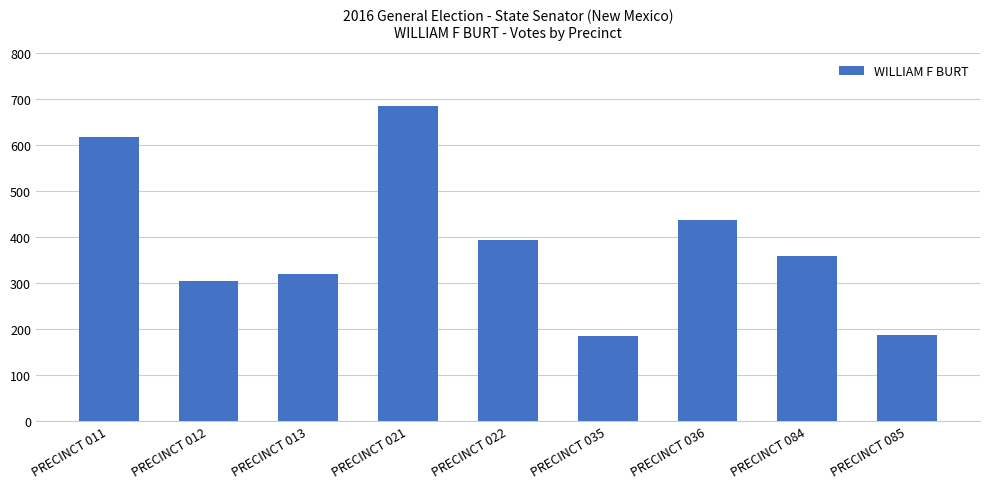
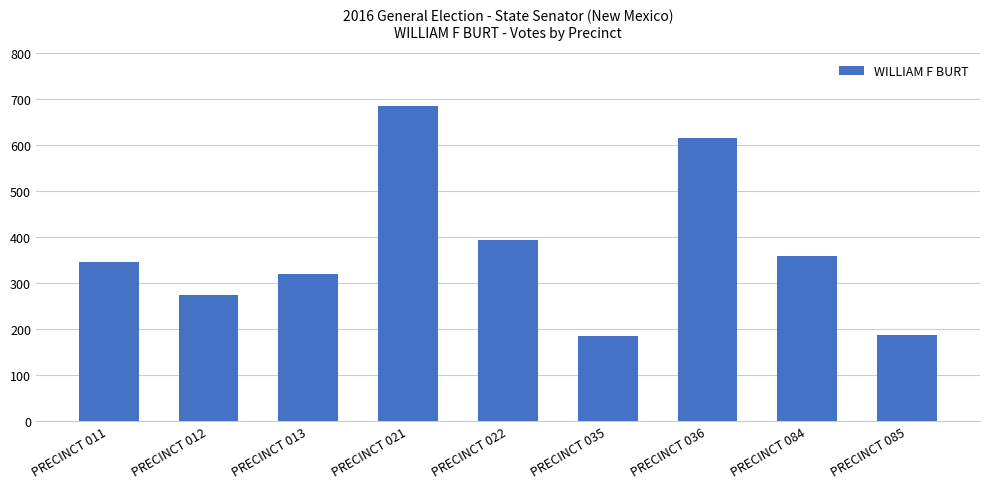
  {
-   "PRECINCT 011": 620,
-   "PRECINCT 012": 310,
+   "PRECINCT 011": 350,
+   "PRECINCT 012": 280,
    "PRECINCT 013": 320,
    "PRECINCT 021": 690,
    "PRECINCT 022": 390,
    "PRECINCT 035": 190,
-   "PRECINCT 036": 440,
+   "PRECINCT 036": 620,
    "PRECINCT 084": 360,
    "PRECINCT 085": 190
  }
